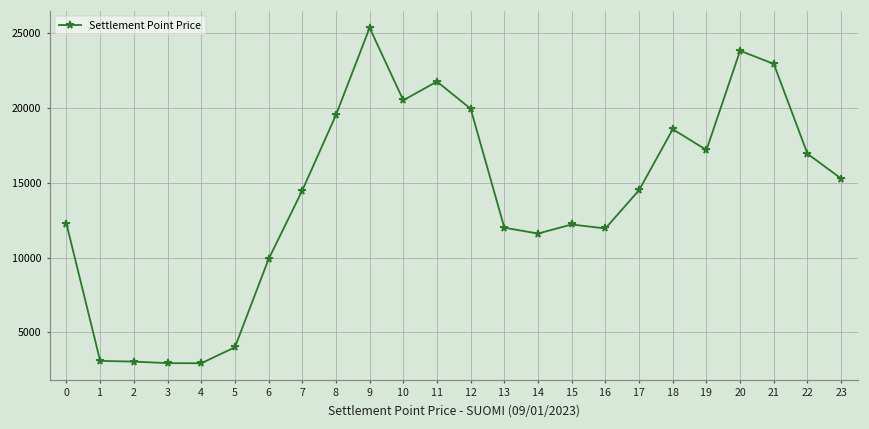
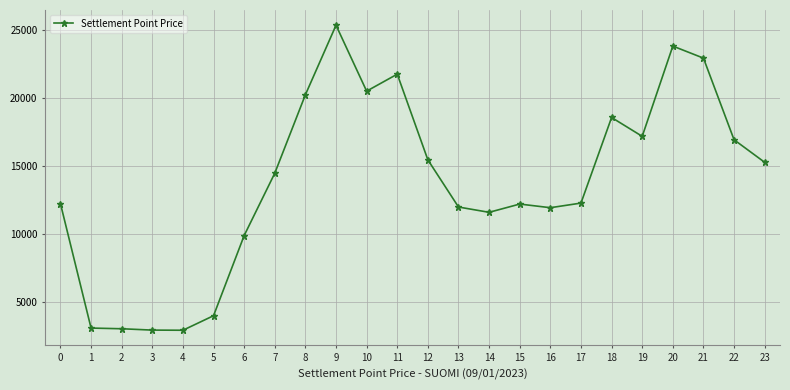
  {
    "0": 12300,
    "1": 3100,
    "2": 3000,
    "3": 2900,
    "4": 2900,
    "5": 4000,
    "6": 9900,
    "7": 14500,
-   "8": 19500,
+   "8": 20300,
    "9": 25400,
    "10": 20500,
    "11": 21800,
-   "12": 20000,
+   "12": 15500,
    "13": 12000,
    "14": 11600,
    "15": 12200,
    "16": 12000,
-   "17": 14500,
+   "17": 12300,
    "18": 18600,
    "19": 17200,
    "20": 23800,
    "21": 23000,
    "22": 17000,
    "23": 15300
  }
